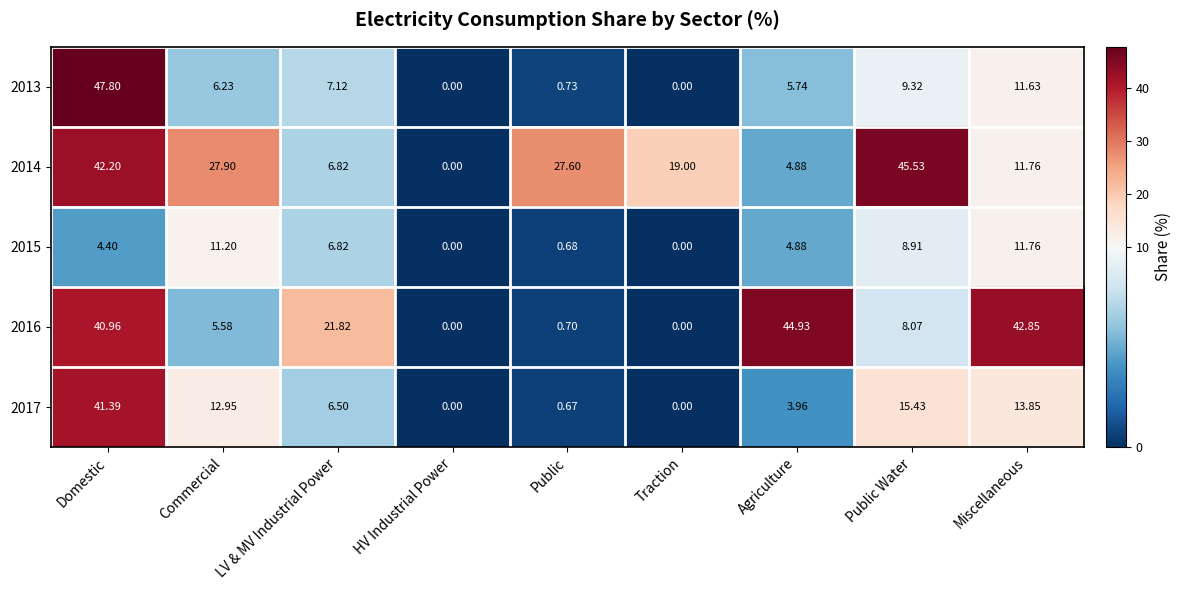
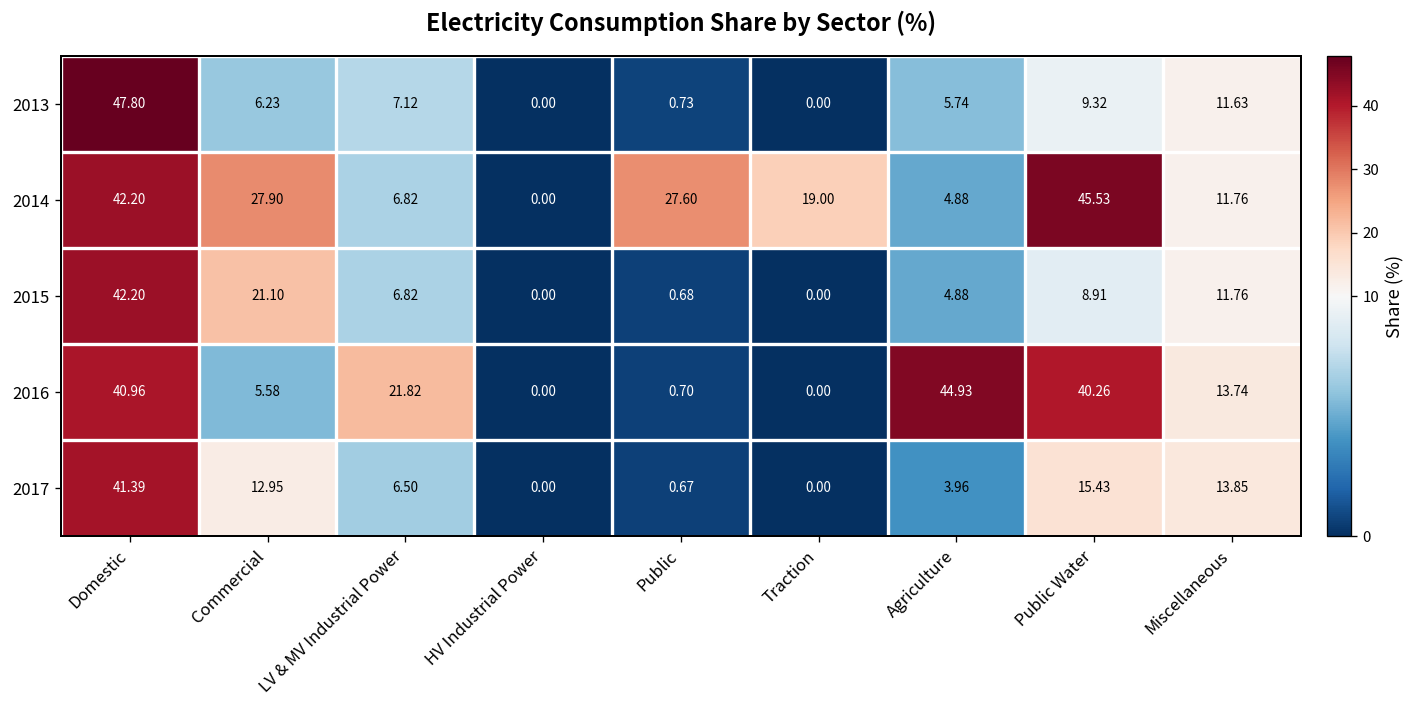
  {
    "2013": {
      "Domestic": 47.80,
      "Commercial": 6.23,
      "LV & MV Industrial Power": 7.12,
      "HV Industrial Power": 0.00,
      "Public": 0.73,
      "Traction": 0.00,
      "Agriculture": 5.74,
      "Public Water": 9.32,
      "Miscellaneous": 11.63
    },
    "2014": {
      "Domestic": 42.20,
      "Commercial": 27.90,
      "LV & MV Industrial Power": 6.82,
      "HV Industrial Power": 0.00,
      "Public": 27.60,
      "Traction": 19.00,
      "Agriculture": 4.88,
      "Public Water": 45.53,
      "Miscellaneous": 11.76
    },
    "2015": {
-     "Domestic": 4.40,
-     "Commercial": 11.20,
+     "Domestic": 42.20,
+     "Commercial": 21.10,
      "LV & MV Industrial Power": 6.82,
      "HV Industrial Power": 0.00,
      "Public": 0.68,
      "Traction": 0.00,
      "Agriculture": 4.88,
      "Public Water": 8.91,
      "Miscellaneous": 11.76
    },
    "2016": {
      "Domestic": 40.96,
      "Commercial": 5.58,
      "LV & MV Industrial Power": 21.82,
      "HV Industrial Power": 0.00,
      "Public": 0.70,
      "Traction": 0.00,
      "Agriculture": 44.93,
-     "Public Water": 8.07,
-     "Miscellaneous": 42.85
+     "Public Water": 40.26,
+     "Miscellaneous": 13.74
    },
    "2017": {
      "Domestic": 41.39,
      "Commercial": 12.95,
      "LV & MV Industrial Power": 6.50,
      "HV Industrial Power": 0.00,
      "Public": 0.67,
      "Traction": 0.00,
      "Agriculture": 3.96,
      "Public Water": 15.43,
      "Miscellaneous": 13.85
    }
  }
